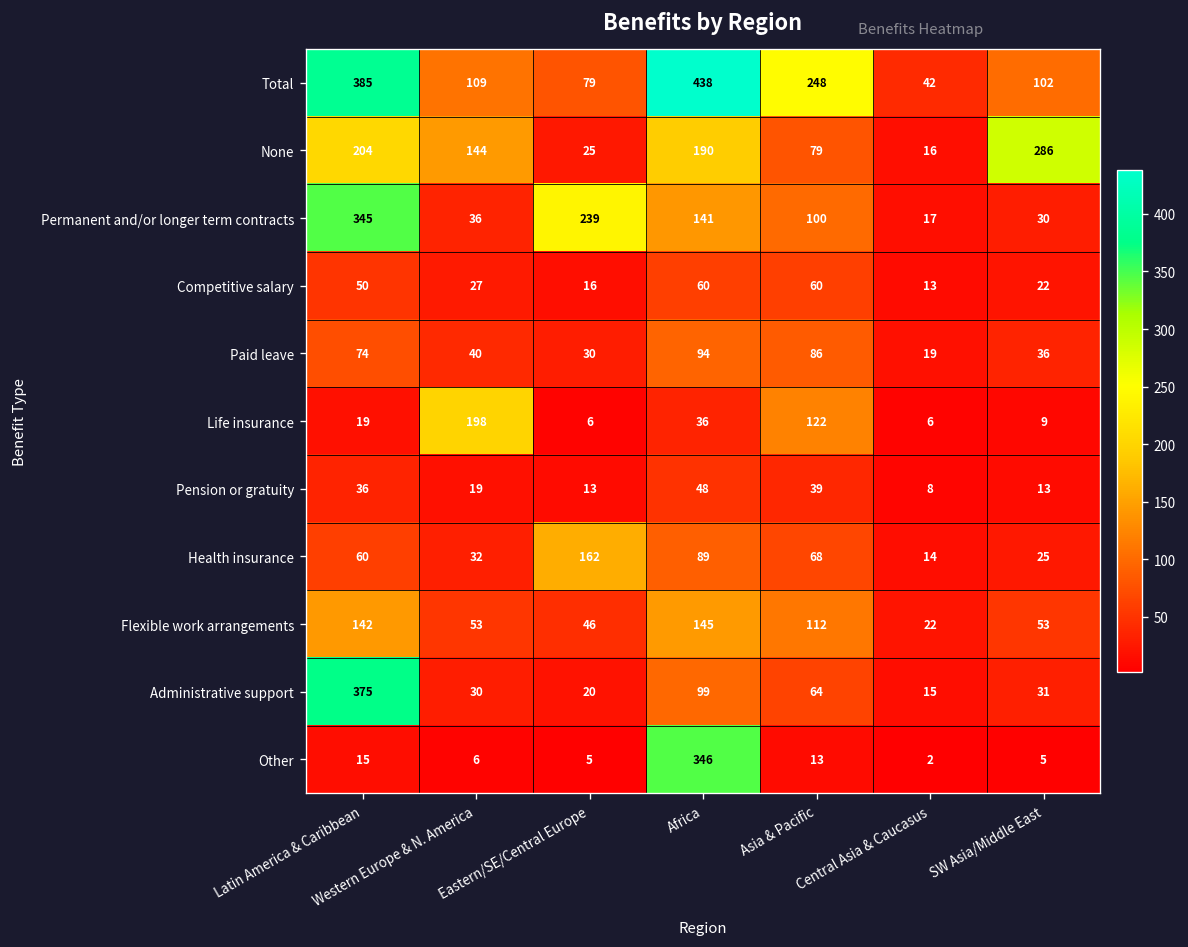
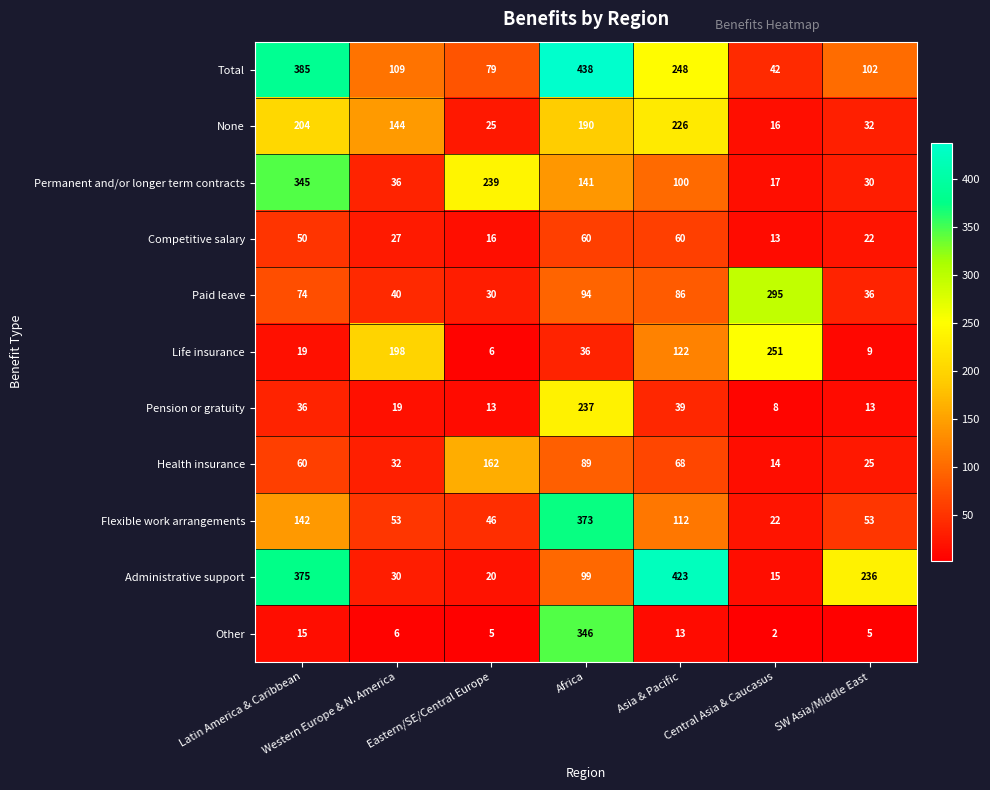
  {
    "Total": {
      "Latin America & Caribbean": 385,
      "Western Europe & N. America": 109,
      "Eastern/SE/Central Europe": 79,
      "Africa": 438,
      "Asia & Pacific": 248,
      "Central Asia & Caucasus": 42,
      "SW Asia/Middle East": 102
    },
    "None": {
      "Latin America & Caribbean": 204,
      "Western Europe & N. America": 144,
      "Eastern/SE/Central Europe": 25,
      "Africa": 190,
-     "Asia & Pacific": 79,
+     "Asia & Pacific": 226,
      "Central Asia & Caucasus": 16,
-     "SW Asia/Middle East": 286
+     "SW Asia/Middle East": 32
    },
    "Permanent and/or longer term contracts": {
      "Latin America & Caribbean": 345,
      "Western Europe & N. America": 36,
      "Eastern/SE/Central Europe": 239,
      "Africa": 141,
      "Asia & Pacific": 100,
      "Central Asia & Caucasus": 17,
      "SW Asia/Middle East": 30
    },
    "Competitive salary": {
      "Latin America & Caribbean": 50,
      "Western Europe & N. America": 27,
      "Eastern/SE/Central Europe": 16,
      "Africa": 60,
      "Asia & Pacific": 60,
      "Central Asia & Caucasus": 13,
      "SW Asia/Middle East": 22
    },
    "Paid leave": {
      "Latin America & Caribbean": 74,
      "Western Europe & N. America": 40,
      "Eastern/SE/Central Europe": 30,
      "Africa": 94,
      "Asia & Pacific": 86,
-     "Central Asia & Caucasus": 19,
+     "Central Asia & Caucasus": 295,
      "SW Asia/Middle East": 36
    },
    "Life insurance": {
      "Latin America & Caribbean": 19,
      "Western Europe & N. America": 198,
      "Eastern/SE/Central Europe": 6,
      "Africa": 36,
      "Asia & Pacific": 122,
-     "Central Asia & Caucasus": 6,
+     "Central Asia & Caucasus": 251,
      "SW Asia/Middle East": 9
    },
    "Pension or gratuity": {
      "Latin America & Caribbean": 36,
      "Western Europe & N. America": 19,
      "Eastern/SE/Central Europe": 13,
-     "Africa": 48,
+     "Africa": 237,
      "Asia & Pacific": 39,
      "Central Asia & Caucasus": 8,
      "SW Asia/Middle East": 13
    },
    "Health insurance": {
      "Latin America & Caribbean": 60,
      "Western Europe & N. America": 32,
      "Eastern/SE/Central Europe": 162,
      "Africa": 89,
      "Asia & Pacific": 68,
      "Central Asia & Caucasus": 14,
      "SW Asia/Middle East": 25
    },
    "Flexible work arrangements": {
      "Latin America & Caribbean": 142,
      "Western Europe & N. America": 53,
      "Eastern/SE/Central Europe": 46,
-     "Africa": 145,
+     "Africa": 373,
      "Asia & Pacific": 112,
      "Central Asia & Caucasus": 22,
      "SW Asia/Middle East": 53
    },
    "Administrative support": {
      "Latin America & Caribbean": 375,
      "Western Europe & N. America": 30,
      "Eastern/SE/Central Europe": 20,
      "Africa": 99,
-     "Asia & Pacific": 64,
+     "Asia & Pacific": 423,
      "Central Asia & Caucasus": 15,
-     "SW Asia/Middle East": 31
+     "SW Asia/Middle East": 236
    },
    "Other": {
      "Latin America & Caribbean": 15,
      "Western Europe & N. America": 6,
      "Eastern/SE/Central Europe": 5,
      "Africa": 346,
      "Asia & Pacific": 13,
      "Central Asia & Caucasus": 2,
      "SW Asia/Middle East": 5
    }
  }
